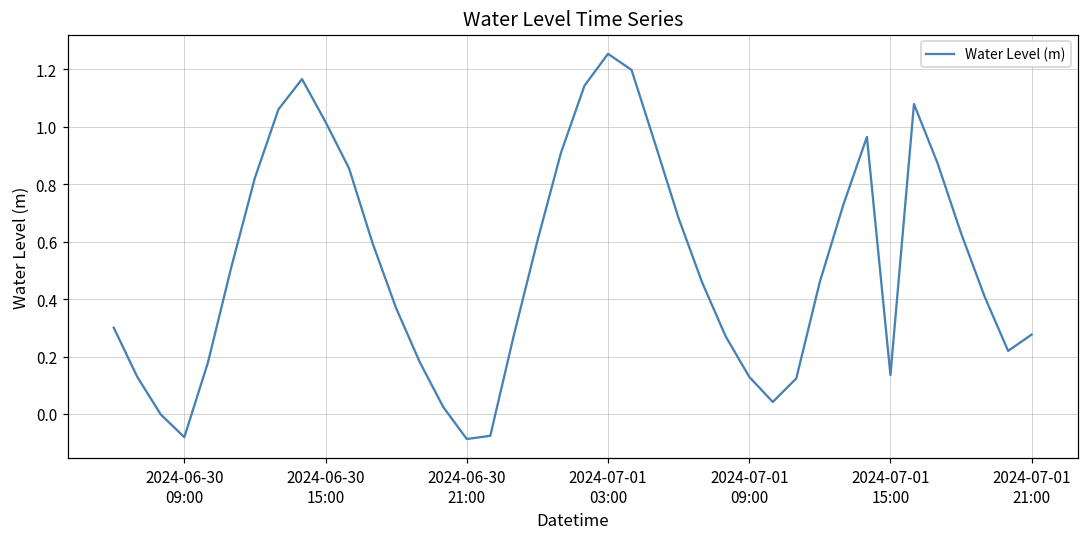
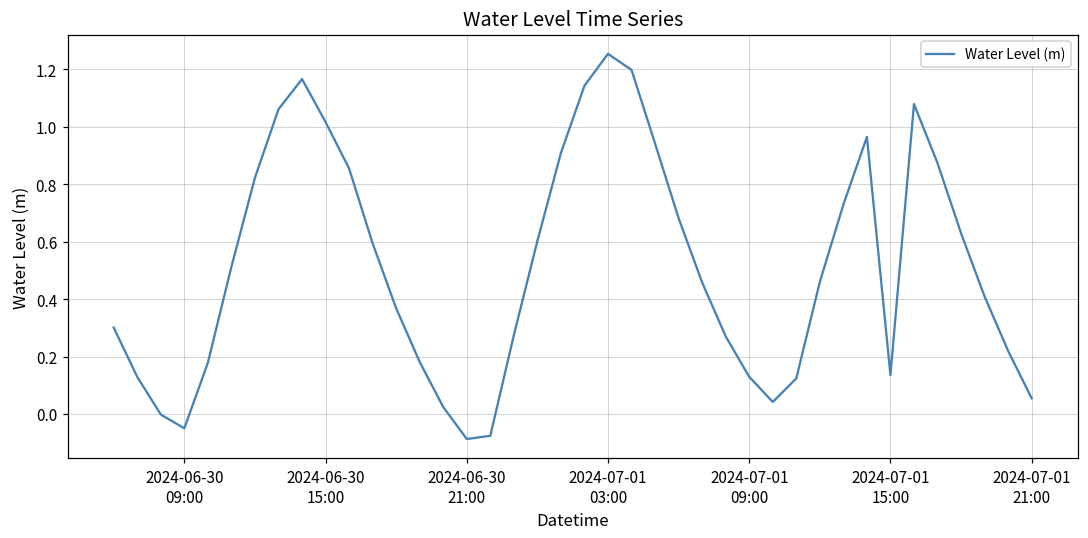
  {
-   "2024-06-30 09:00": -0.08,
+   "2024-06-30 09:00": -0.05,
    "2024-06-30 15:00": 1.02,
    "2024-06-30 21:00": -0.09,
    "2024-07-01 03:00": 1.25,
    "2024-07-01 09:00": 0.13,
    "2024-07-01 15:00": 0.14,
-   "2024-07-01 21:00": 0.28
+   "2024-07-01 21:00": 0.05
  }
